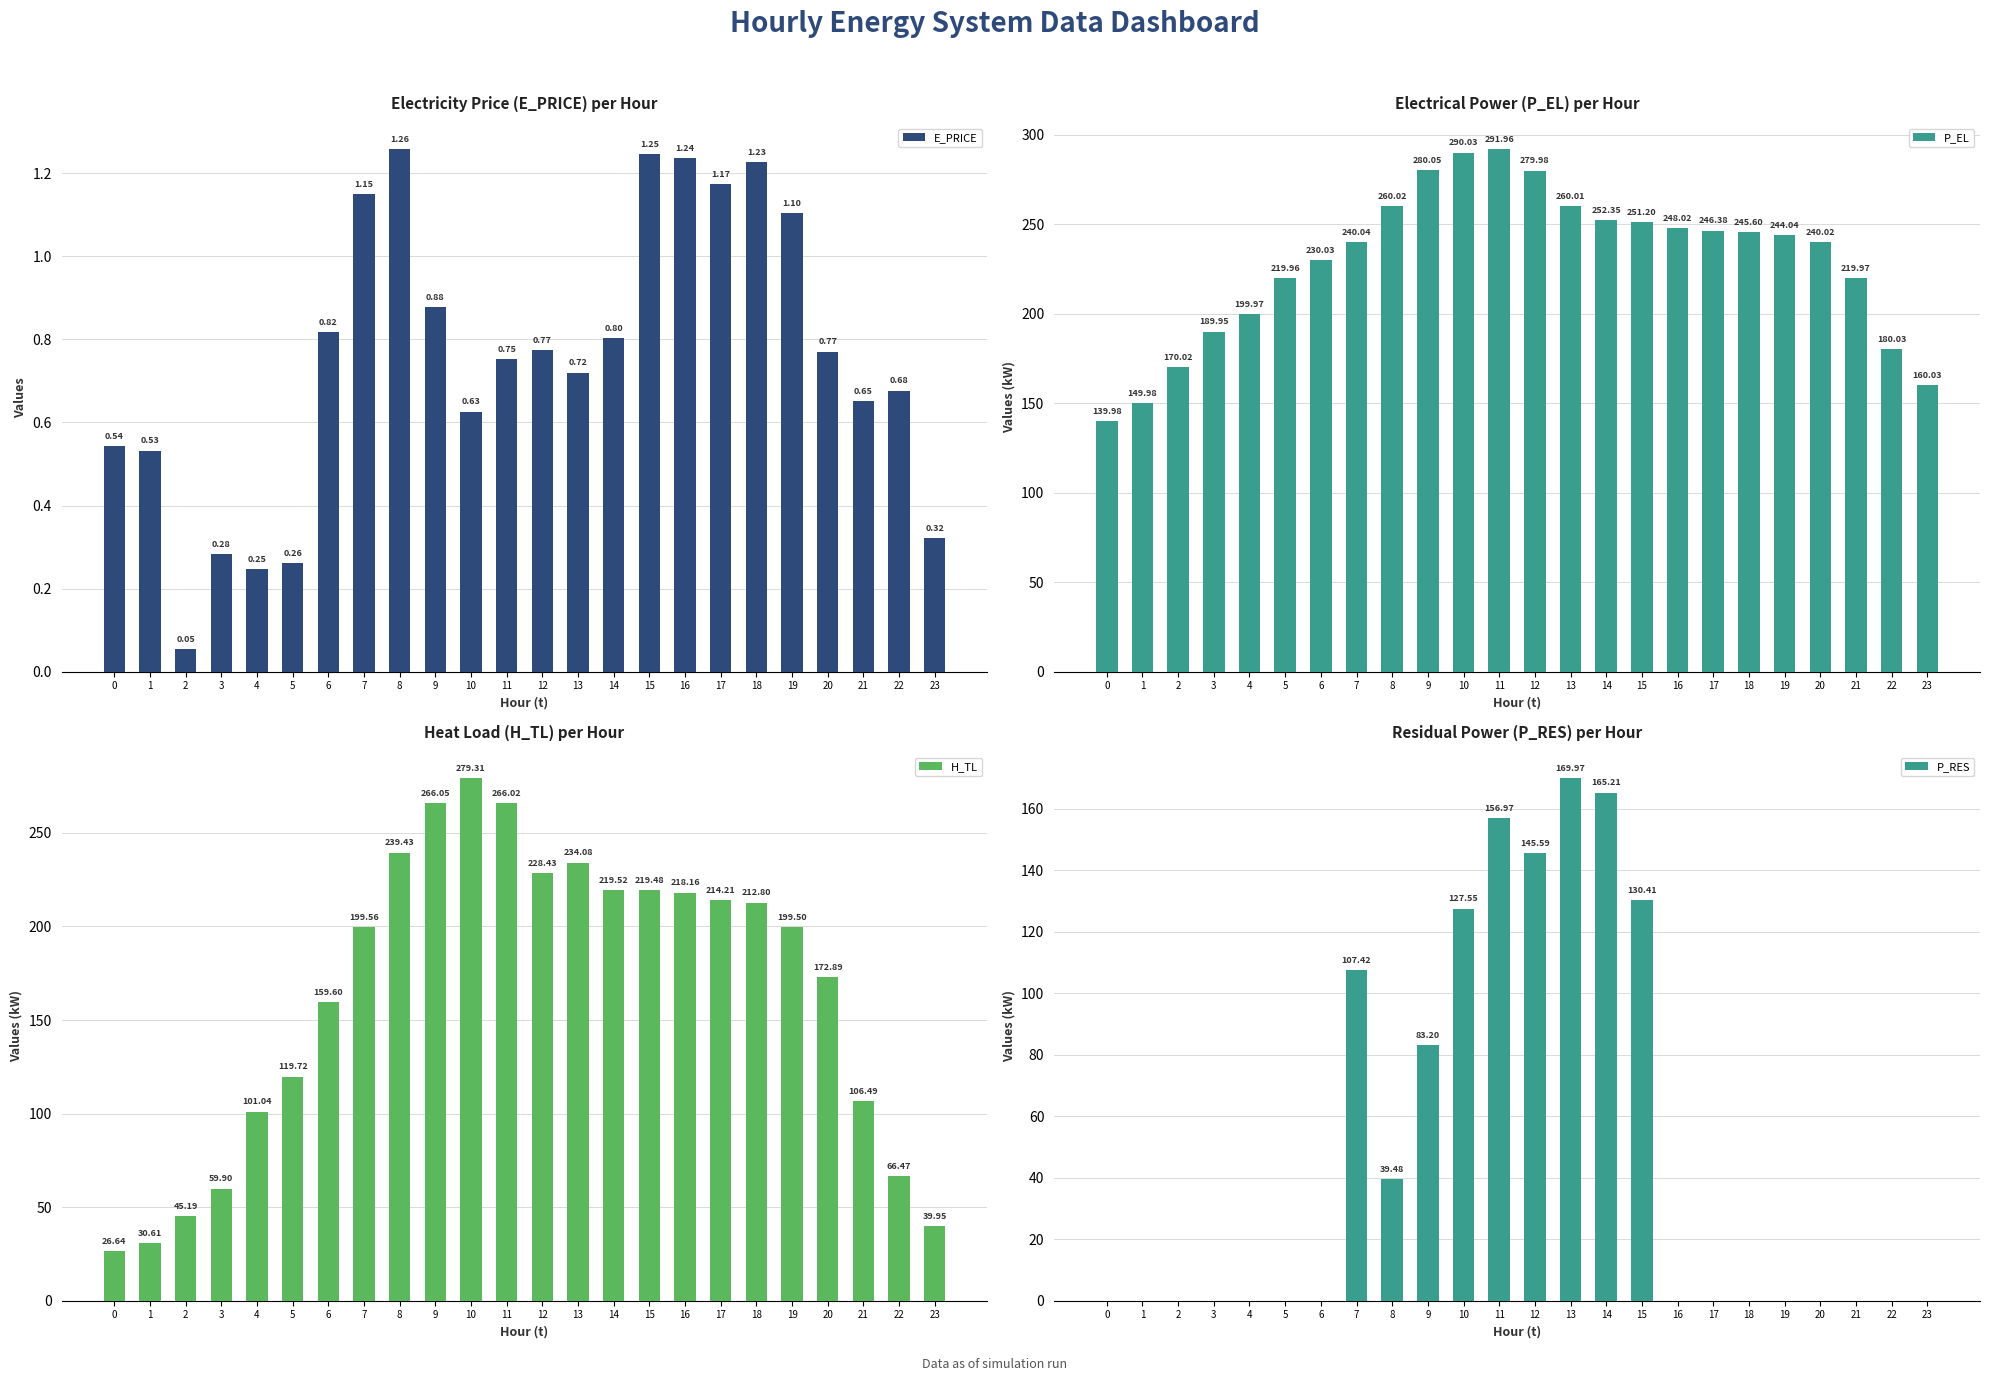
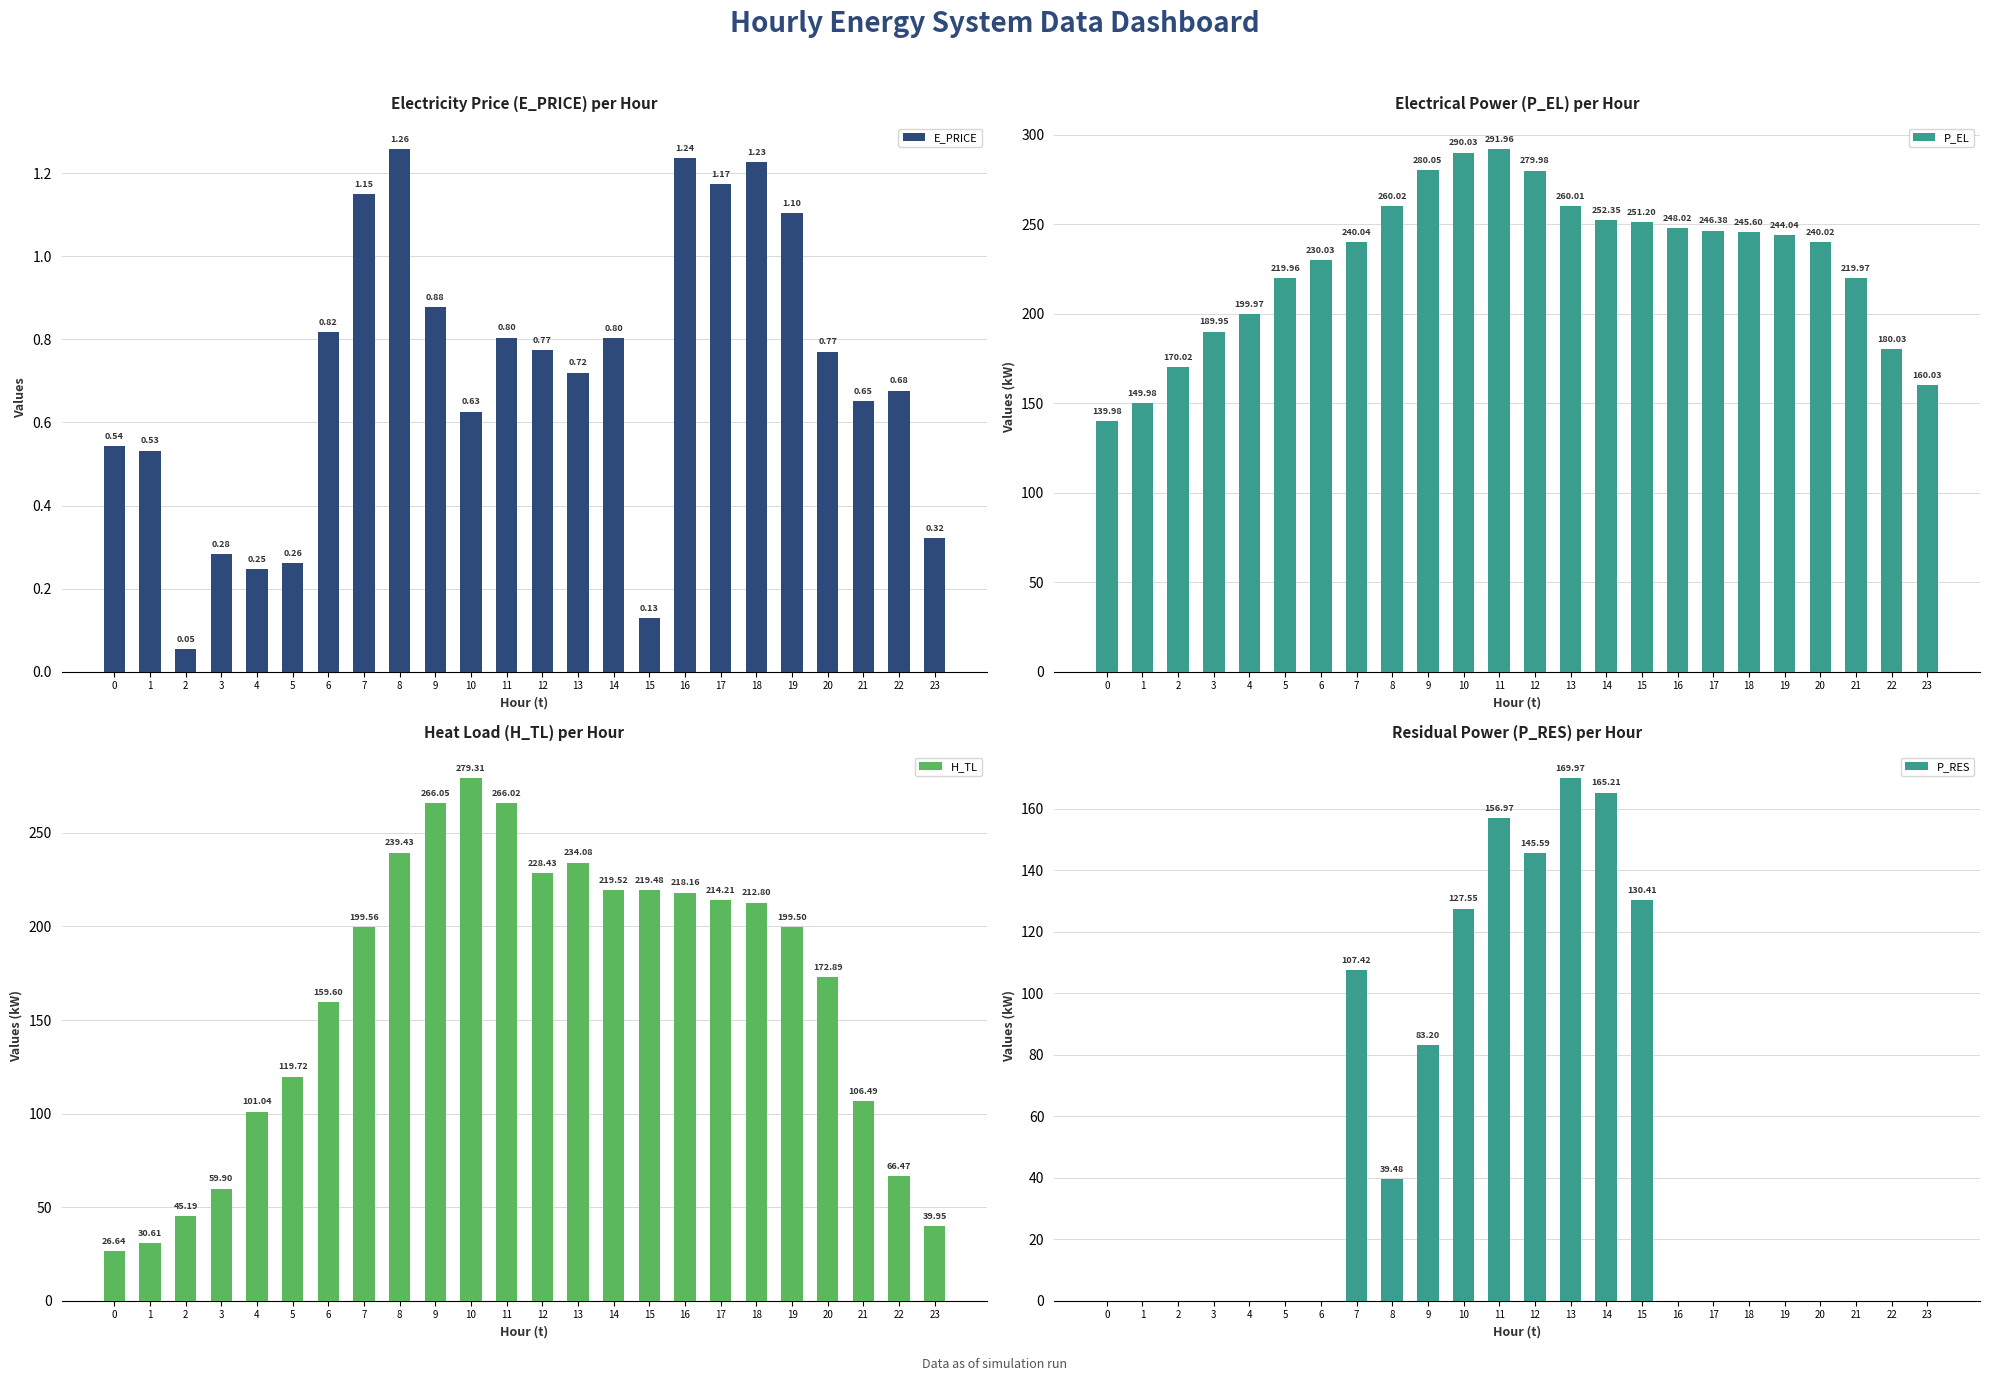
  {
    "Electricity Price (E_PRICE) per Hour": {
      "0": 0.54,
      "1": 0.53,
      "2": 0.05,
      "3": 0.28,
      "4": 0.25,
      "5": 0.26,
      "6": 0.82,
      "7": 1.15,
      "8": 1.26,
      "9": 0.88,
      "10": 0.63,
-     "11": 0.75,
+     "11": 0.80,
      "12": 0.77,
      "13": 0.72,
      "14": 0.80,
-     "15": 1.25,
+     "15": 0.13,
      "16": 1.24,
      "17": 1.17,
      "18": 1.23,
      "19": 1.10,
      "20": 0.77,
      "21": 0.65,
      "22": 0.68,
      "23": 0.32
    },
    "Electrical Power (P_EL) per Hour": {
      "0": 139.98,
      "1": 149.98,
      "2": 170.02,
      "3": 189.95,
      "4": 199.97,
      "5": 219.96,
      "6": 230.03,
      "7": 240.04,
      "8": 260.02,
      "9": 280.05,
      "10": 290.03,
      "11": 291.96,
      "12": 279.98,
      "13": 260.01,
      "14": 252.35,
      "15": 251.20,
      "16": 248.02,
      "17": 246.38,
      "18": 245.60,
      "19": 244.04,
      "20": 240.02,
      "21": 219.97,
      "22": 180.03,
      "23": 160.03
    },
    "Heat Load (H_TL) per Hour": {
      "0": 26.64,
      "1": 30.61,
      "2": 45.19,
      "3": 59.90,
      "4": 101.04,
      "5": 119.72,
      "6": 159.60,
      "7": 199.56,
      "8": 239.43,
      "9": 266.05,
      "10": 279.31,
      "11": 266.02,
      "12": 228.43,
      "13": 234.08,
      "14": 219.52,
      "15": 219.48,
      "16": 218.16,
      "17": 214.21,
      "18": 212.80,
      "19": 199.50,
      "20": 172.89,
      "21": 106.49,
      "22": 66.47,
      "23": 39.95
    },
    "Residual Power (P_RES) per Hour": {
      "7": 107.42,
      "8": 39.48,
      "9": 83.20,
      "10": 127.55,
      "11": 156.97,
      "12": 145.59,
      "13": 169.97,
      "14": 165.21,
      "15": 130.41
    }
  }
